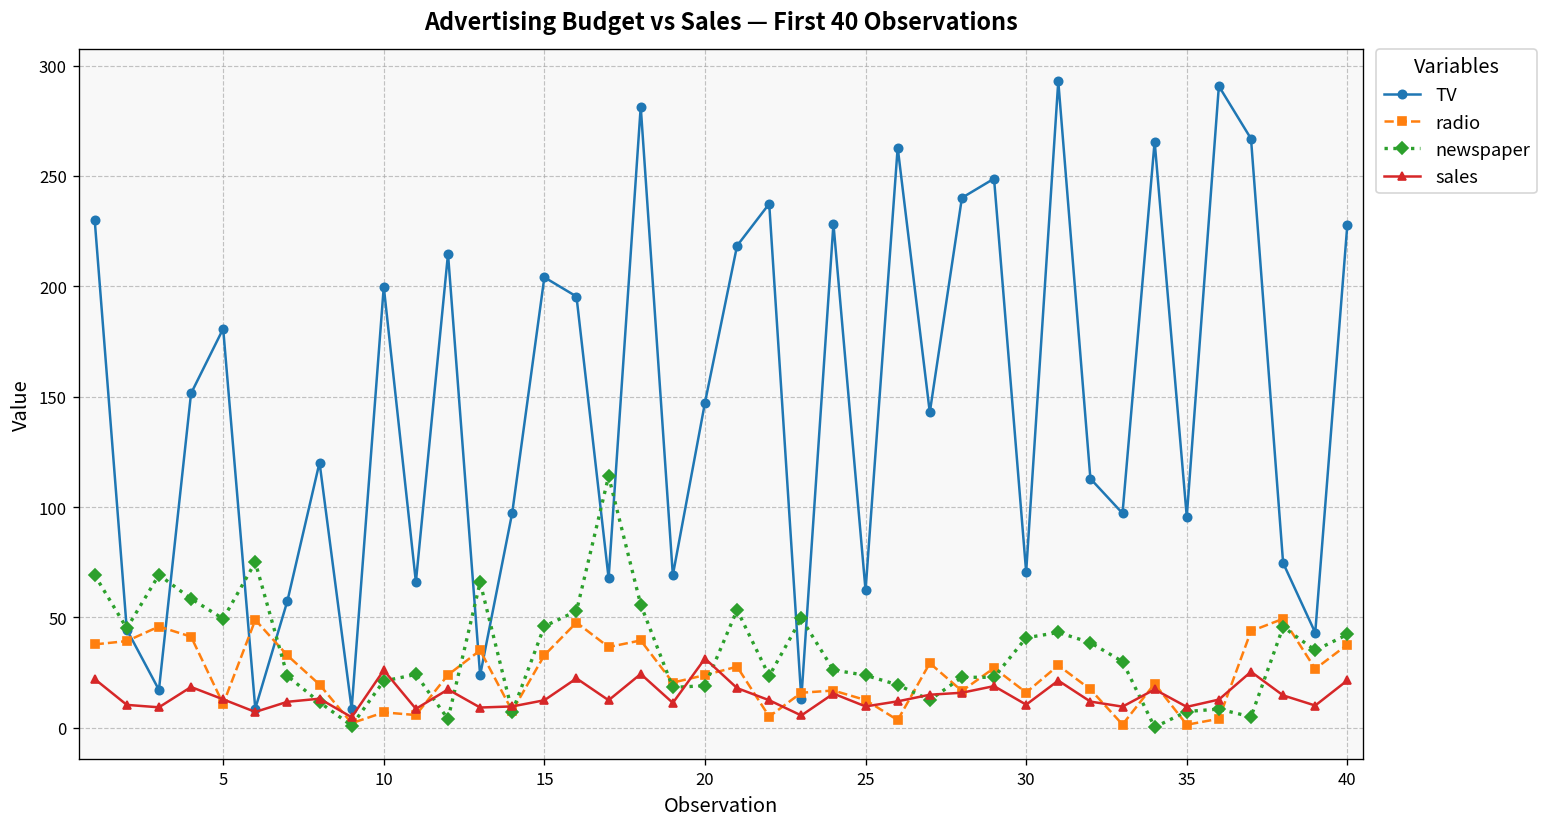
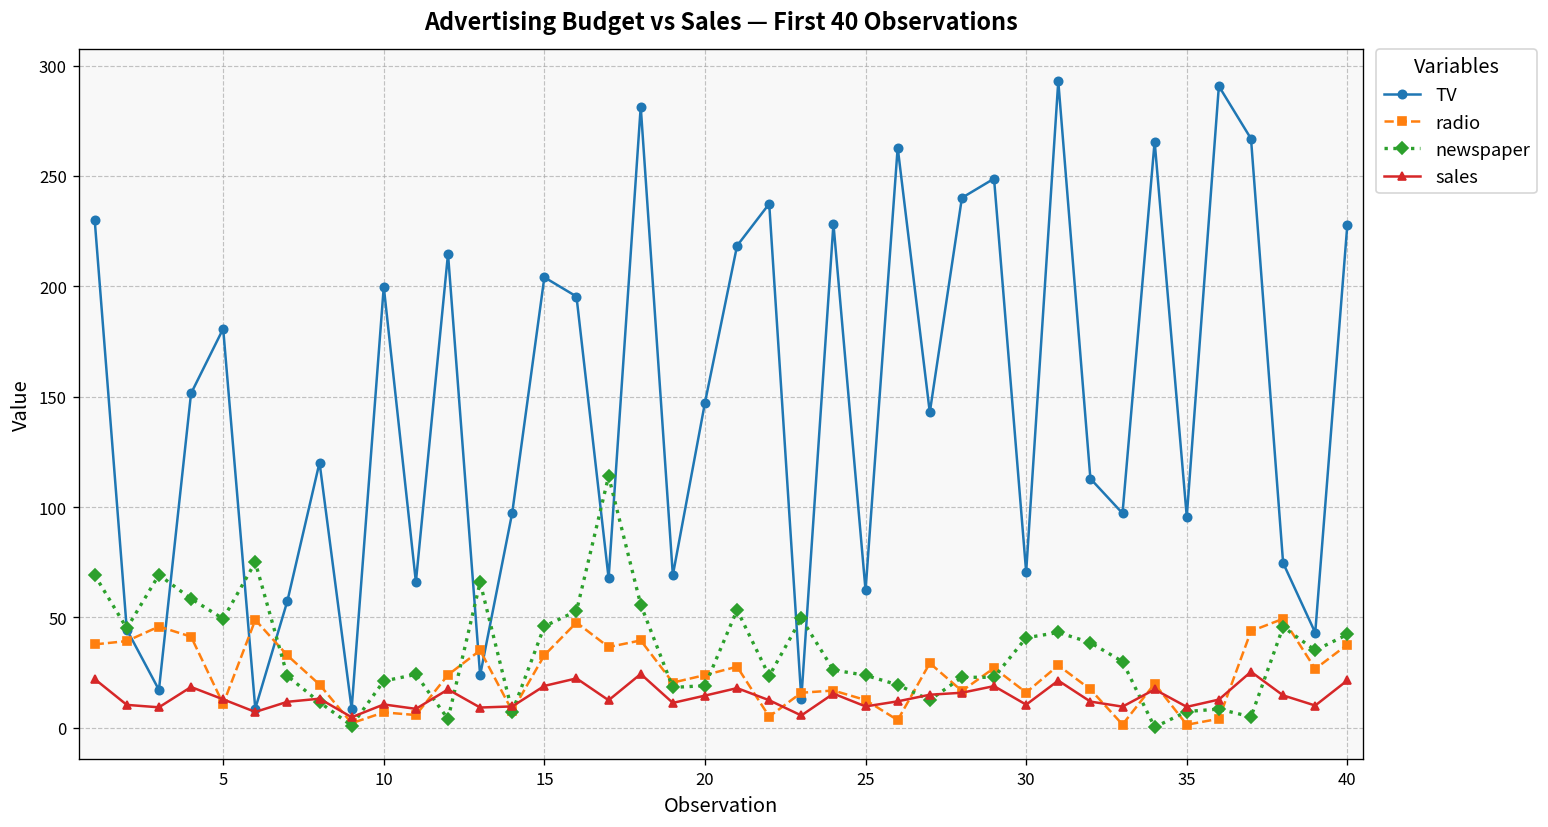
  {
    "TV": {
      "5": 181,
      "10": 200,
      "15": 204,
      "20": 147,
      "25": 62,
      "30": 71,
      "35": 96,
      "40": 228
    },
    "radio": {
      "5": 11,
      "10": 7,
      "15": 33,
      "20": 24,
      "25": 13,
      "30": 16,
      "35": 1,
      "40": 38
    },
    "newspaper": {
      "5": 49,
      "10": 21,
      "15": 46,
      "20": 19,
      "25": 24,
      "30": 41,
      "35": 7,
      "40": 42
    },
    "sales": {
      "5": 13,
-     "10": 26,
-     "15": 13,
-     "20": 31,
+     "10": 11,
+     "15": 19,
+     "20": 15,
      "25": 10,
      "30": 11,
      "35": 10,
      "40": 22
    }
  }
